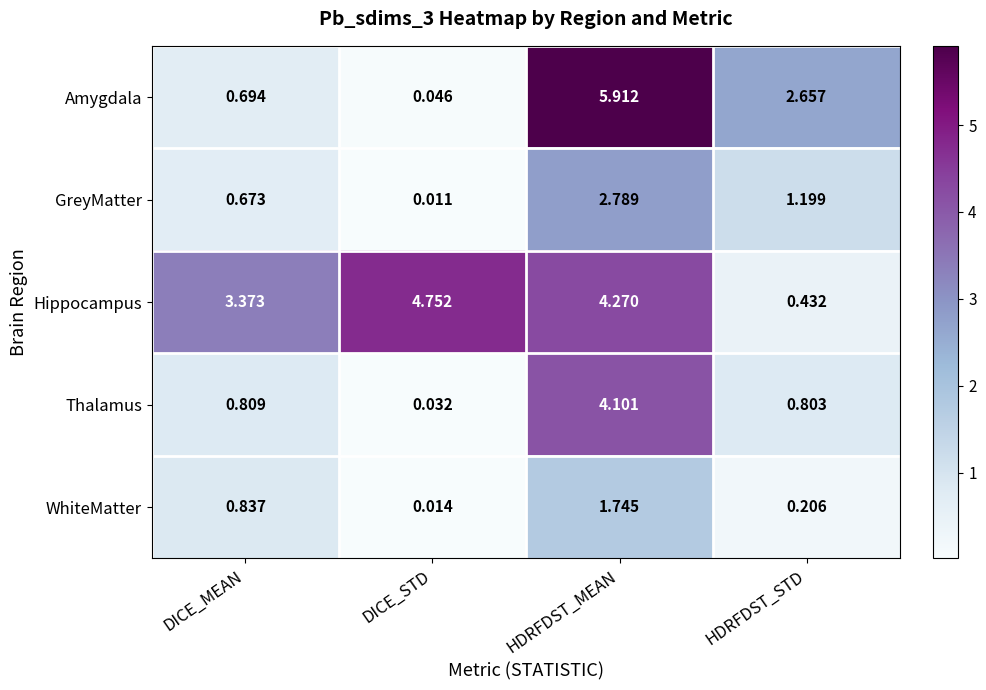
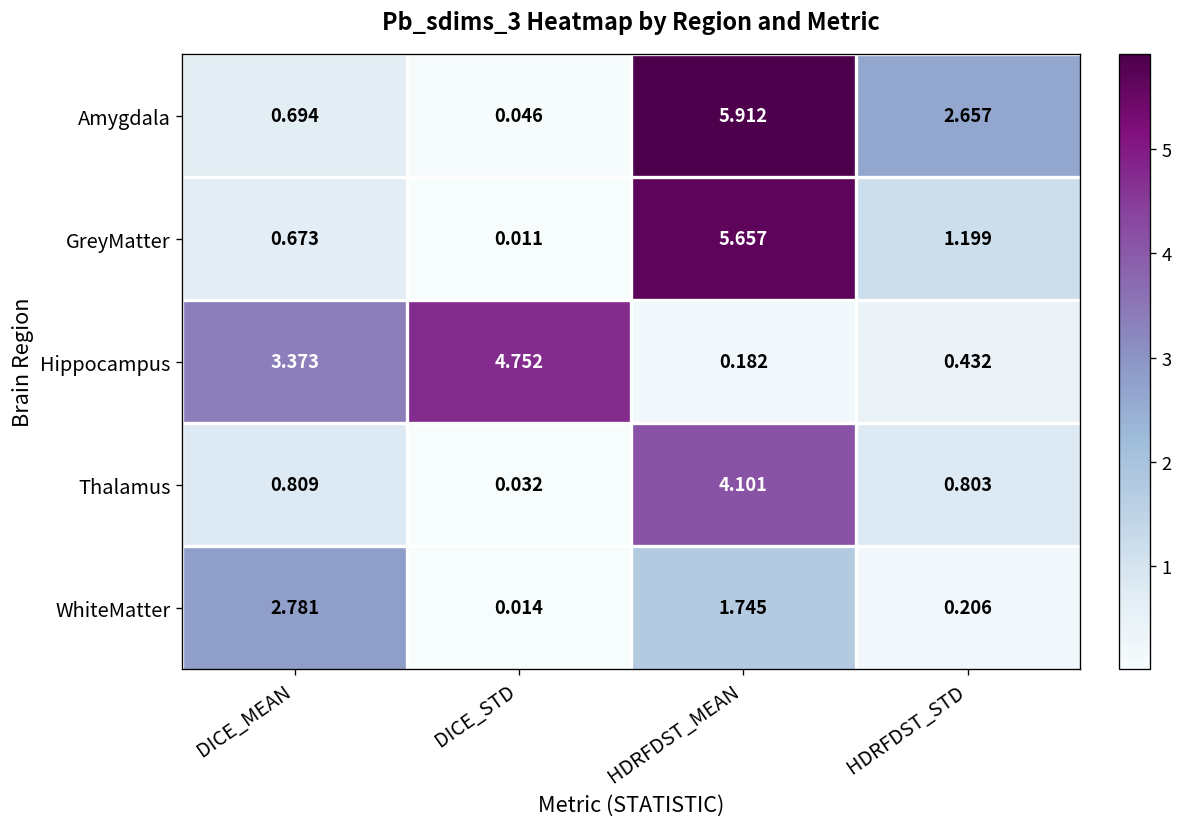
  {
    "Amygdala": {
      "DICE_MEAN": 0.694,
      "DICE_STD": 0.046,
      "HDRFDST_MEAN": 5.912,
      "HDRFDST_STD": 2.657
    },
    "GreyMatter": {
      "DICE_MEAN": 0.673,
      "DICE_STD": 0.011,
-     "HDRFDST_MEAN": 2.789,
+     "HDRFDST_MEAN": 5.657,
      "HDRFDST_STD": 1.199
    },
    "Hippocampus": {
      "DICE_MEAN": 3.373,
      "DICE_STD": 4.752,
-     "HDRFDST_MEAN": 4.270,
+     "HDRFDST_MEAN": 0.182,
      "HDRFDST_STD": 0.432
    },
    "Thalamus": {
      "DICE_MEAN": 0.809,
      "DICE_STD": 0.032,
      "HDRFDST_MEAN": 4.101,
      "HDRFDST_STD": 0.803
    },
    "WhiteMatter": {
-     "DICE_MEAN": 0.837,
+     "DICE_MEAN": 2.781,
      "DICE_STD": 0.014,
      "HDRFDST_MEAN": 1.745,
      "HDRFDST_STD": 0.206
    }
  }
